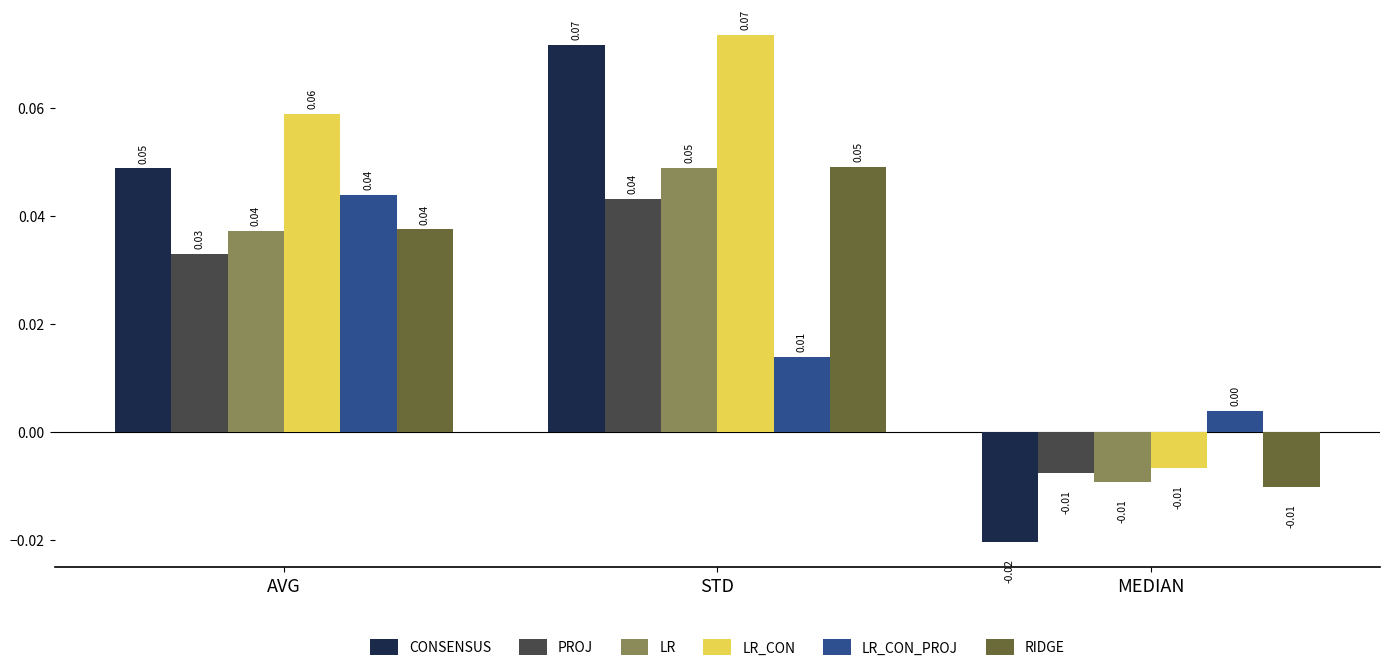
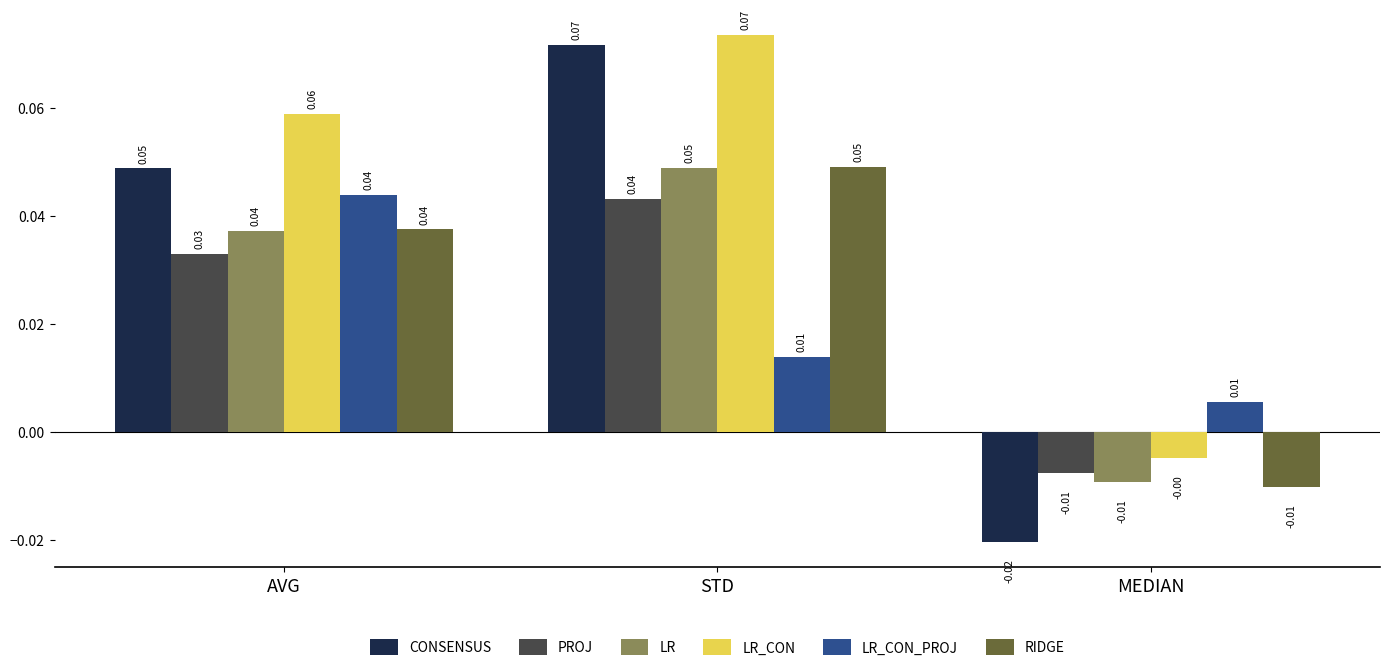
  {
    "LR_CON": {
      "AVG": 0.06,
      "STD": 0.07,
-     "MEDIAN": -0.01
+     "MEDIAN": -0.00
    },
    "LR_CON_PROJ": {
      "AVG": 0.04,
      "STD": 0.01,
-     "MEDIAN": 0.00
+     "MEDIAN": 0.01
    }
  }
